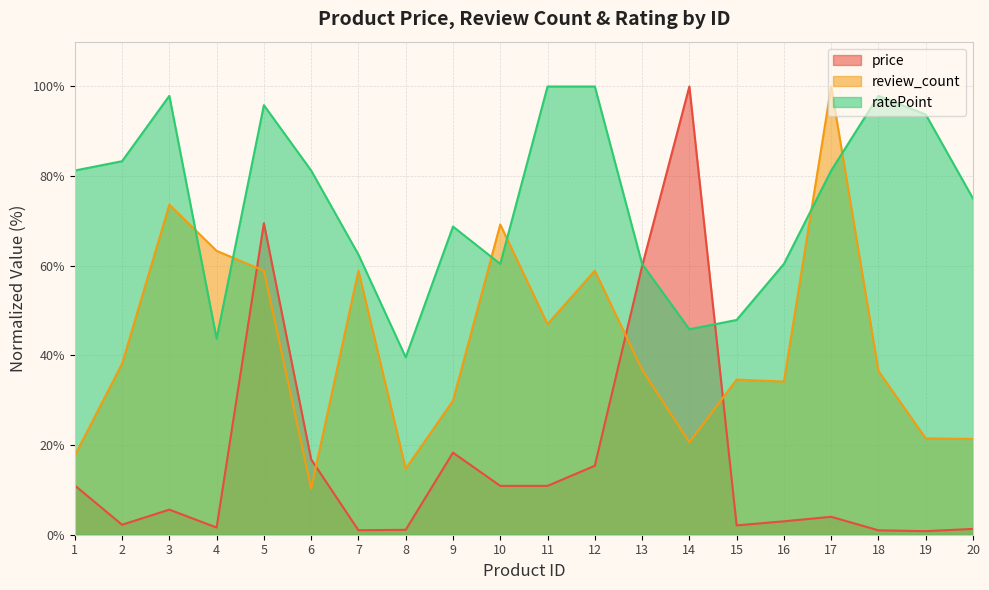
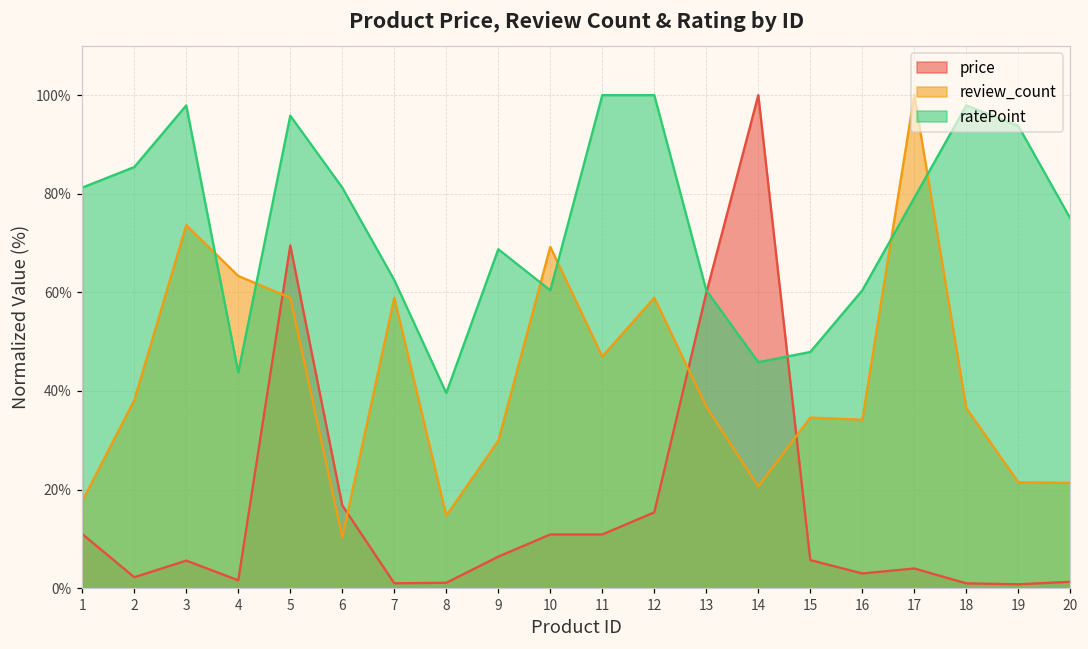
  {
    "price": {
      "1": "11%",
      "2": "2%",
      "3": "6%",
      "4": "2%",
      "5": "70%",
      "6": "17%",
      "7": "1%",
      "8": "1%",
-     "9": "18%",
+     "9": "6%",
      "10": "11%",
      "11": "11%",
      "12": "15%",
      "14": "100%",
-     "15": "2%",
+     "15": "6%",
      "16": "3%",
      "17": "4%",
      "18": "1%",
      "19": "1%",
      "20": "1%"
    },
    "review_count": {
      "1": "18%",
      "2": "38%",
      "3": "74%",
      "4": "63%",
      "5": "59%",
      "6": "10%",
      "7": "59%",
      "8": "15%",
      "9": "30%",
      "10": "69%",
      "11": "47%",
      "12": "59%",
      "13": "37%",
      "14": "21%",
      "15": "35%",
      "16": "34%",
      "18": "37%",
      "19": "22%",
      "20": "21%"
    },
    "ratePoint": {
      "1": "81%",
-     "2": "83%",
+     "2": "85%",
      "3": "98%",
      "4": "44%",
      "5": "96%",
      "6": "81%",
      "7": "63%",
      "8": "40%",
      "9": "69%",
      "10": "60%",
      "11": "100%",
      "12": "100%",
      "14": "46%",
      "15": "48%",
      "16": "60%",
-     "17": "81%",
+     "17": "79%",
      "20": "75%"
    }
  }
